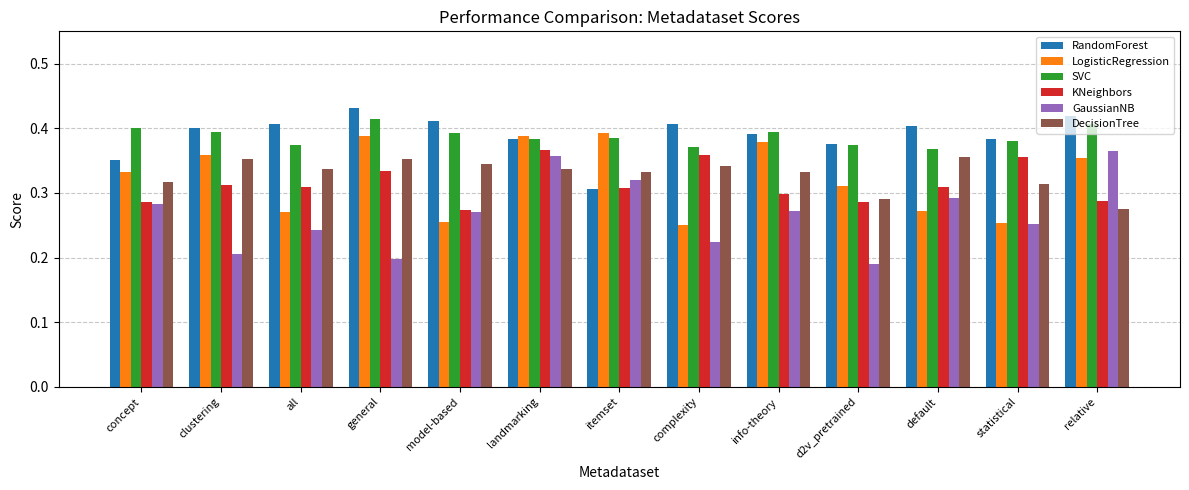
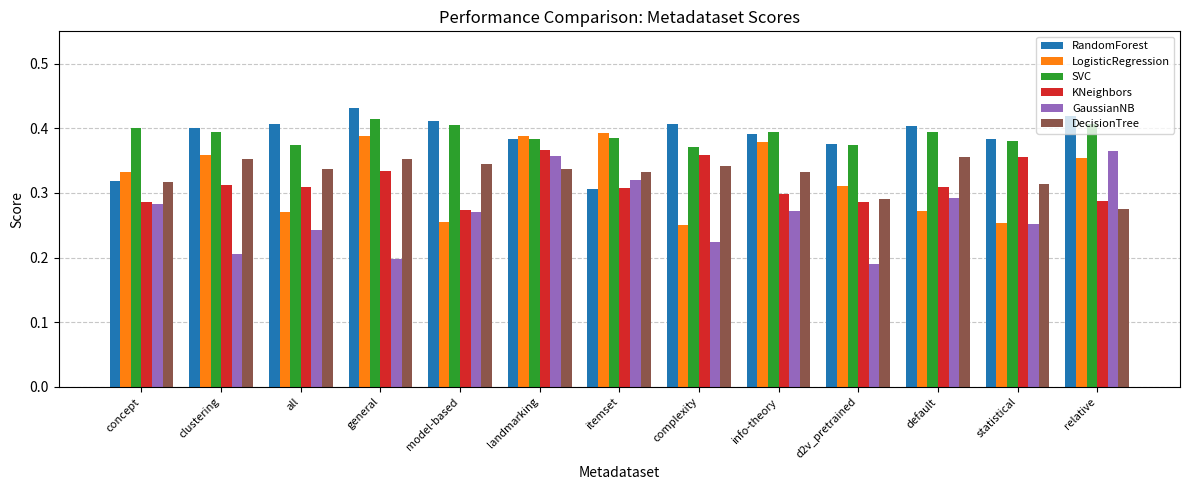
  {
    "RandomForest": {
-     "concept": 0.35,
+     "concept": 0.32,
      "clustering": 0.40,
      "all": 0.41,
      "general": 0.43,
      "model-based": 0.41,
      "landmarking": 0.38,
      "itemset": 0.31,
      "complexity": 0.41,
      "info-theory": 0.39,
      "d2v_pretrained": 0.38,
      "default": 0.40,
      "statistical": 0.38
    },
    "LogisticRegression": {
      "concept": 0.33,
      "clustering": 0.36,
      "all": 0.27,
      "general": 0.39,
      "model-based": 0.25,
      "landmarking": 0.39,
      "itemset": 0.39,
      "complexity": 0.25,
      "info-theory": 0.38,
      "d2v_pretrained": 0.31,
      "default": 0.27,
      "statistical": 0.25,
      "relative": 0.35
    },
    "SVC": {
      "concept": 0.40,
      "clustering": 0.39,
      "all": 0.37,
      "general": 0.42,
-     "model-based": 0.39,
+     "model-based": 0.41,
      "landmarking": 0.38,
      "itemset": 0.39,
      "complexity": 0.37,
      "info-theory": 0.39,
      "d2v_pretrained": 0.37,
-     "default": 0.37,
+     "default": 0.39,
      "statistical": 0.38
    },
    "KNeighbors": {
      "concept": 0.29,
      "clustering": 0.31,
      "all": 0.31,
      "general": 0.33,
      "model-based": 0.27,
      "landmarking": 0.37,
      "itemset": 0.31,
      "complexity": 0.36,
      "info-theory": 0.30,
      "d2v_pretrained": 0.29,
      "default": 0.31,
      "statistical": 0.36,
      "relative": 0.29
    },
    "GaussianNB": {
      "concept": 0.28,
      "clustering": 0.20,
      "all": 0.24,
      "general": 0.20,
      "model-based": 0.27,
      "landmarking": 0.36,
      "itemset": 0.32,
      "complexity": 0.22,
      "info-theory": 0.27,
      "d2v_pretrained": 0.19,
      "default": 0.29,
      "statistical": 0.25,
      "relative": 0.36
    },
    "DecisionTree": {
      "concept": 0.32,
      "clustering": 0.35,
      "all": 0.34,
      "general": 0.35,
      "model-based": 0.34,
      "landmarking": 0.34,
      "itemset": 0.33,
      "complexity": 0.34,
      "info-theory": 0.33,
      "d2v_pretrained": 0.29,
      "default": 0.36,
      "statistical": 0.31,
      "relative": 0.28
    }
  }
